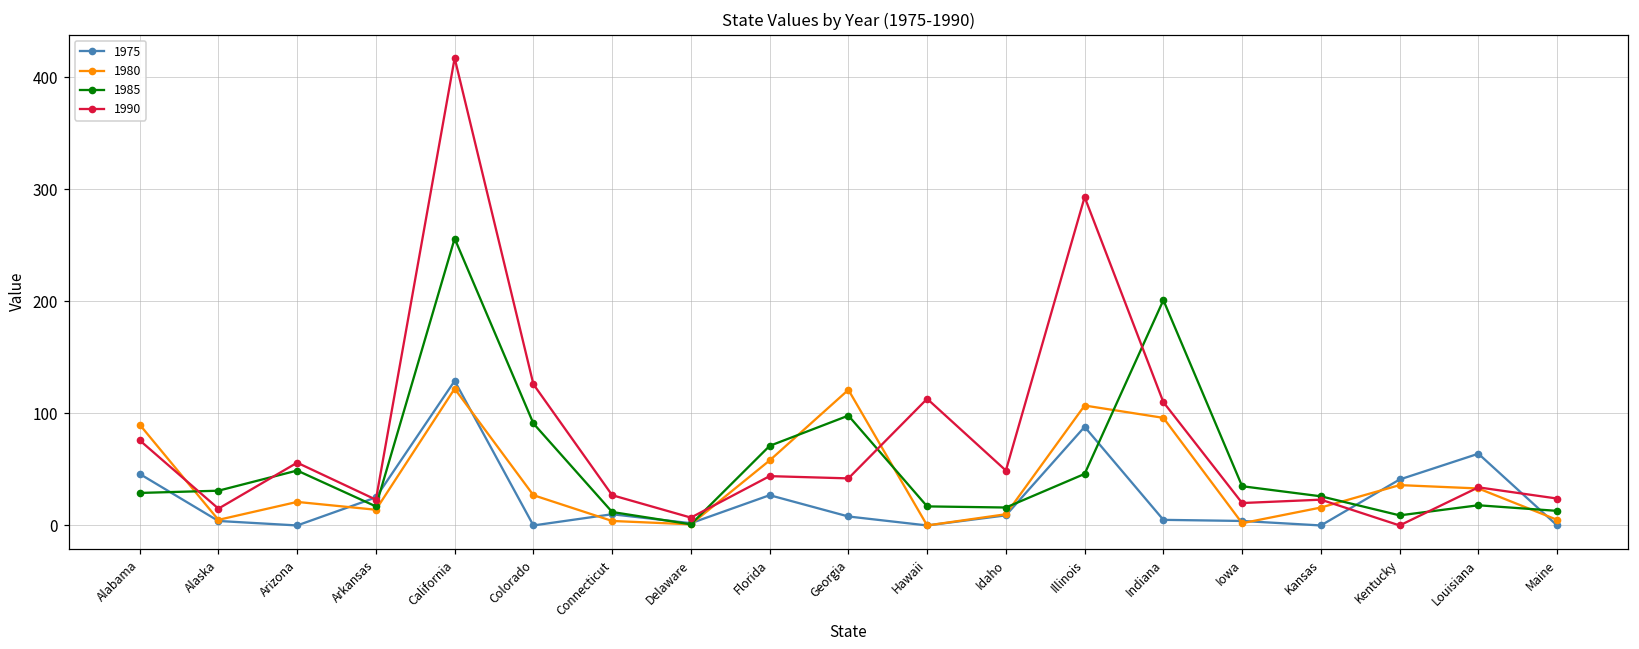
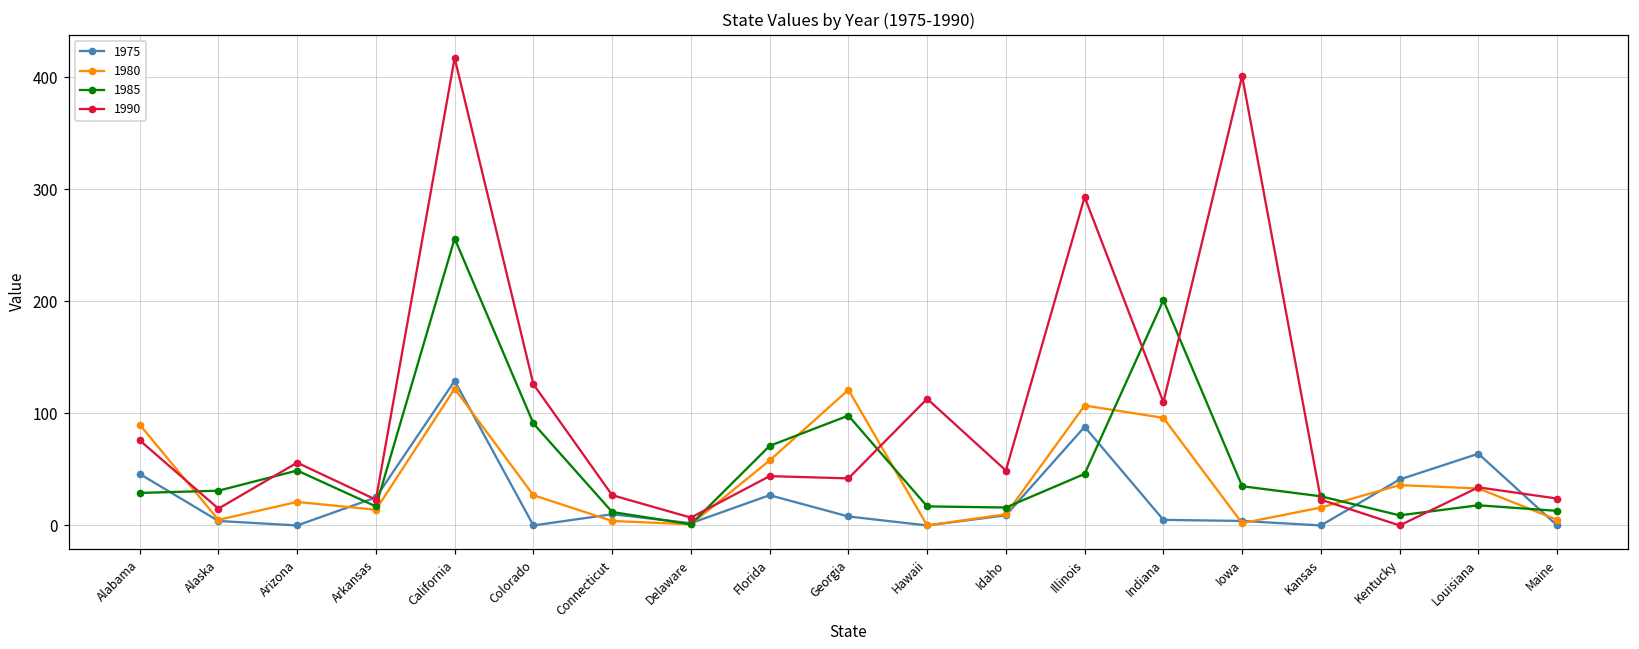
  {
    "1975": {
      "Alabama": 46,
      "Arizona": 0,
      "California": 129,
      "Colorado": 0,
      "Florida": 27,
      "Georgia": 8,
      "Illinois": 88,
      "Indiana": 5,
      "Kansas": 0,
      "Kentucky": 41,
      "Louisiana": 64,
      "Maine": 0
    },
    "1980": {
      "Alabama": 90,
      "Arizona": 21,
      "Arkansas": 14,
      "California": 122,
      "Colorado": 27,
      "Connecticut": 4,
      "Florida": 58,
      "Georgia": 121,
      "Illinois": 107,
      "Indiana": 96,
      "Kansas": 16,
      "Kentucky": 36,
      "Maine": 5
    },
    "1985": {
      "Alabama": 29,
      "Alaska": 31,
      "Arizona": 49,
      "Arkansas": 17,
      "California": 256,
      "Colorado": 91,
      "Florida": 71,
      "Georgia": 98,
      "Hawaii": 17,
      "Idaho": 16,
      "Illinois": 46,
      "Indiana": 201,
      "Iowa": 35,
      "Kansas": 26,
      "Kentucky": 9,
      "Louisiana": 18,
      "Maine": 13
    },
    "1990": {
      "Alabama": 76,
      "Alaska": 15,
      "Arizona": 56,
      "California": 417,
      "Colorado": 126,
      "Connecticut": 27,
      "Delaware": 7,
      "Florida": 44,
      "Georgia": 42,
      "Hawaii": 113,
      "Idaho": 49,
      "Illinois": 293,
      "Indiana": 110,
-     "Iowa": 20,
+     "Iowa": 401,
      "Kansas": 23,
      "Kentucky": 0,
      "Maine": 24
    }
  }
